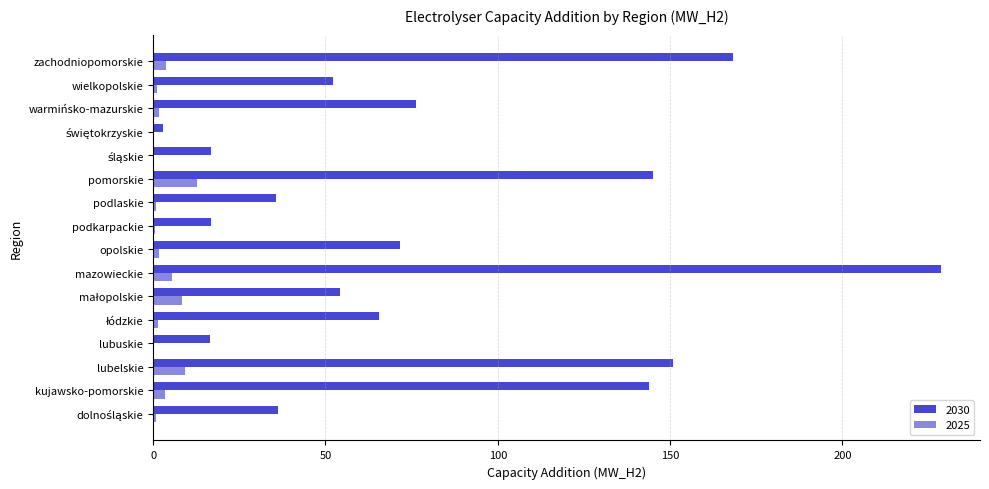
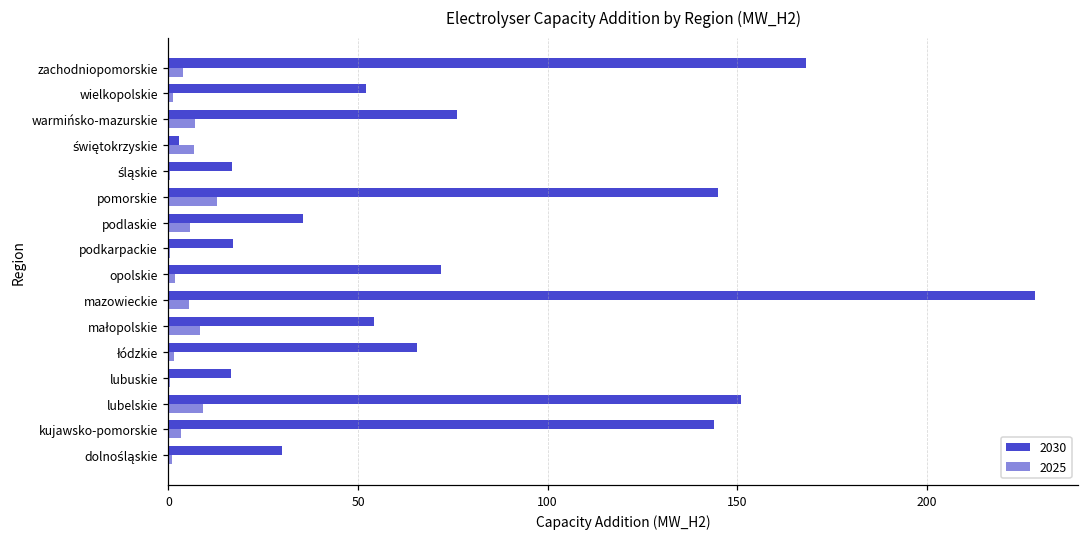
  {
    "2030": {
      "zachodniopomorskie": 168,
      "wielkopolskie": 52,
      "warmińsko-mazurskie": 76,
      "świętokrzyskie": 3,
      "śląskie": 17,
      "pomorskie": 145,
      "podlaskie": 36,
      "podkarpackie": 17,
      "opolskie": 72,
      "mazowieckie": 228,
      "małopolskie": 54,
      "łódzkie": 66,
      "lubuskie": 17,
      "lubelskie": 151,
      "kujawsko-pomorskie": 144,
-     "dolnośląskie": 36
+     "dolnośląskie": 30
    },
    "2025": {
      "zachodniopomorskie": 4,
      "wielkopolskie": 1,
-     "warmińsko-mazurskie": 2,
-     "świętokrzyskie": 0,
+     "warmińsko-mazurskie": 7,
+     "świętokrzyskie": 7,
      "pomorskie": 13,
-     "podlaskie": 1,
+     "podlaskie": 6,
      "opolskie": 2,
      "mazowieckie": 5,
      "małopolskie": 8,
      "łódzkie": 2,
      "lubelskie": 9,
      "kujawsko-pomorskie": 3,
      "dolnośląskie": 1
    }
  }
